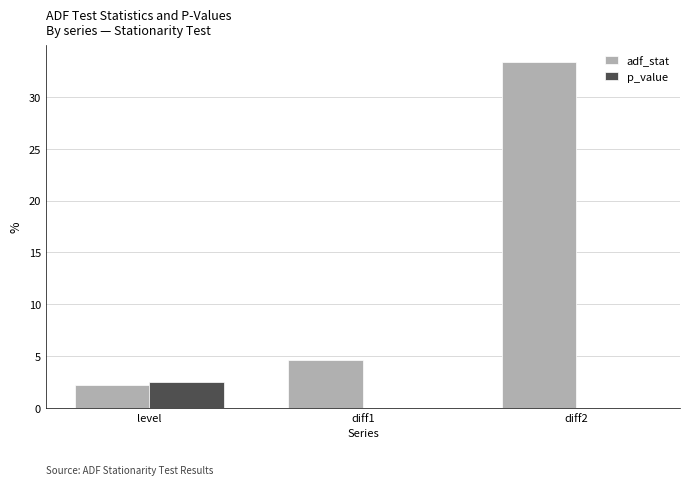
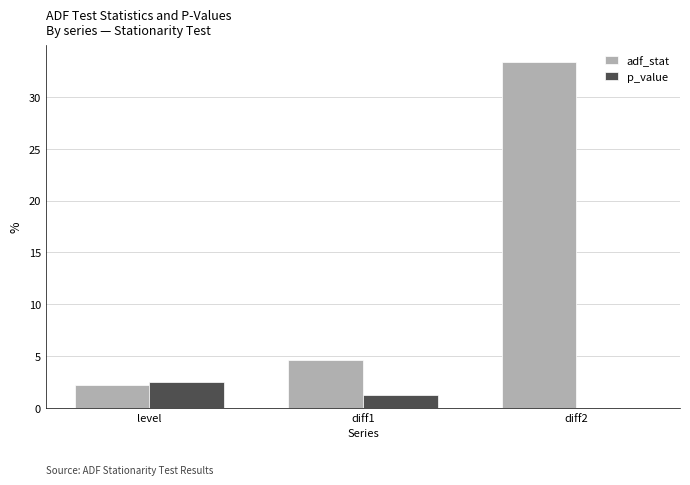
  {
    "adf_stat": {
      "level": 2.2,
      "diff1": 4.6,
      "diff2": 33.3
    },
    "p_value": {
      "level": 2.5,
-     "diff1": 0.0,
+     "diff1": 1.3,
      "diff2": 0.0
    }
  }
